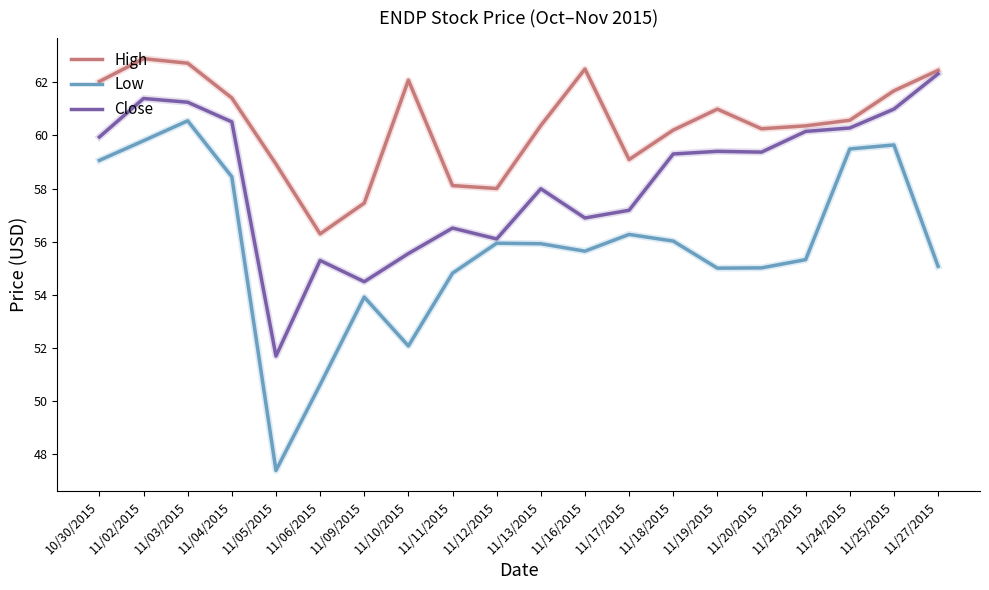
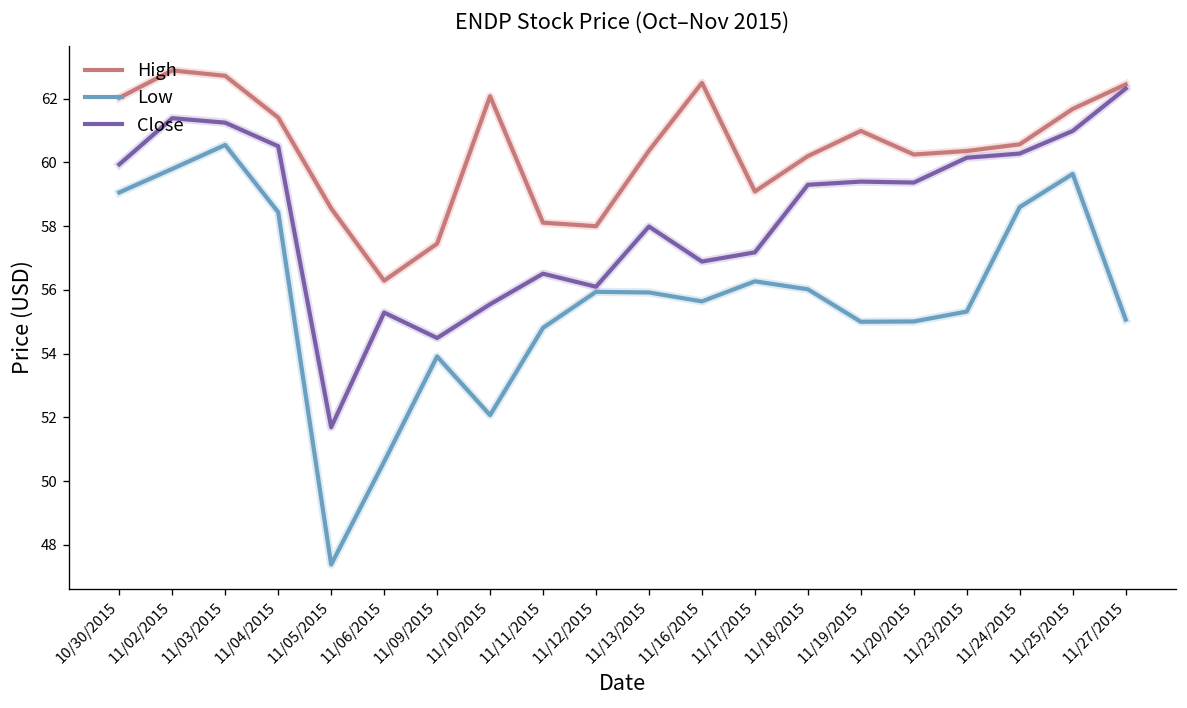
  {
    "High": {
      "10/30/2015": 62.0,
      "11/02/2015": 62.9,
      "11/03/2015": 62.7,
      "11/04/2015": 61.4,
-     "11/05/2015": 58.9,
+     "11/05/2015": 58.6,
      "11/06/2015": 56.3,
      "11/09/2015": 57.5,
      "11/10/2015": 62.1,
      "11/11/2015": 58.1,
      "11/12/2015": 58.0,
      "11/13/2015": 60.4,
      "11/16/2015": 62.5,
      "11/17/2015": 59.1,
      "11/18/2015": 60.2,
      "11/19/2015": 61.0,
      "11/20/2015": 60.3,
      "11/23/2015": 60.4,
      "11/24/2015": 60.6,
      "11/25/2015": 61.7,
      "11/27/2015": 62.5
    },
    "Low": {
      "10/30/2015": 59.1,
      "11/02/2015": 59.8,
      "11/03/2015": 60.6,
      "11/04/2015": 58.4,
      "11/05/2015": 47.4,
      "11/06/2015": 50.6,
      "11/09/2015": 53.9,
      "11/10/2015": 52.1,
      "11/11/2015": 54.8,
      "11/12/2015": 55.9,
      "11/13/2015": 55.9,
      "11/16/2015": 55.6,
      "11/17/2015": 56.3,
      "11/18/2015": 56.0,
      "11/19/2015": 55.0,
      "11/20/2015": 55.0,
      "11/23/2015": 55.3,
-     "11/24/2015": 59.5,
+     "11/24/2015": 58.6,
      "11/25/2015": 59.6,
      "11/27/2015": 55.1
    },
    "Close": {
      "10/30/2015": 59.9,
      "11/02/2015": 61.4,
      "11/03/2015": 61.3,
      "11/04/2015": 60.5,
      "11/05/2015": 51.7,
      "11/06/2015": 55.3,
      "11/09/2015": 54.5,
      "11/10/2015": 55.6,
      "11/11/2015": 56.5,
      "11/12/2015": 56.1,
      "11/13/2015": 58.0,
      "11/16/2015": 56.9,
      "11/17/2015": 57.2,
      "11/18/2015": 59.3,
      "11/19/2015": 59.4,
      "11/20/2015": 59.4,
      "11/23/2015": 60.2,
      "11/24/2015": 60.3,
      "11/25/2015": 61.0,
      "11/27/2015": 62.3
    }
  }
